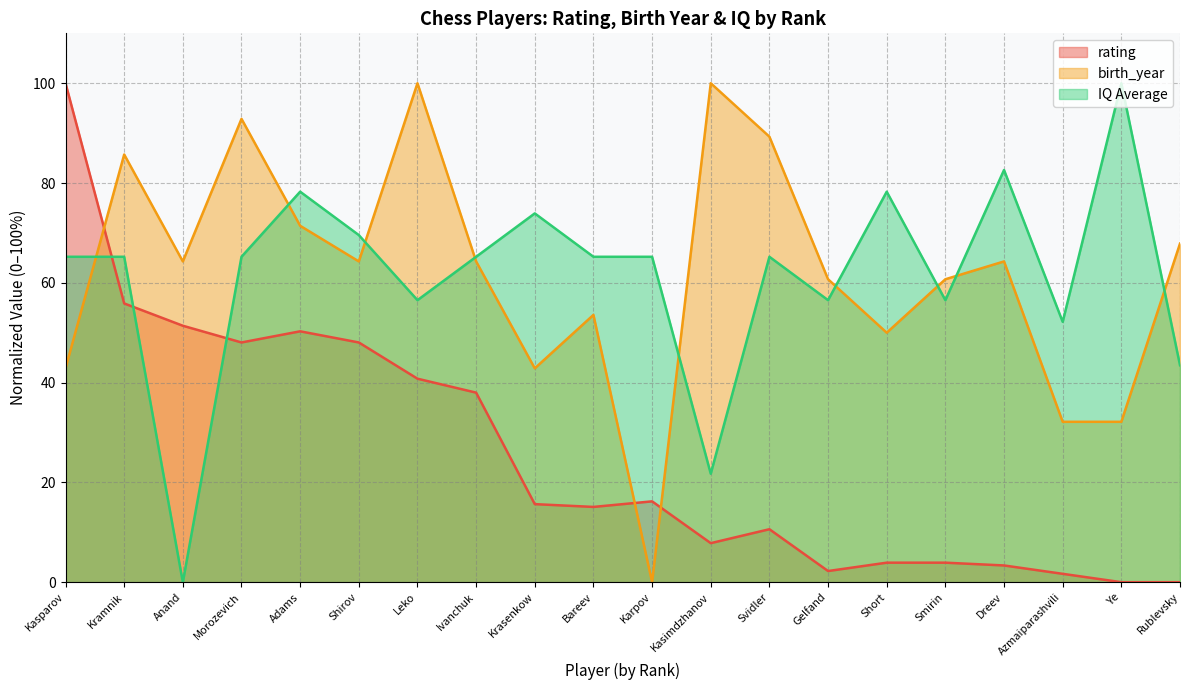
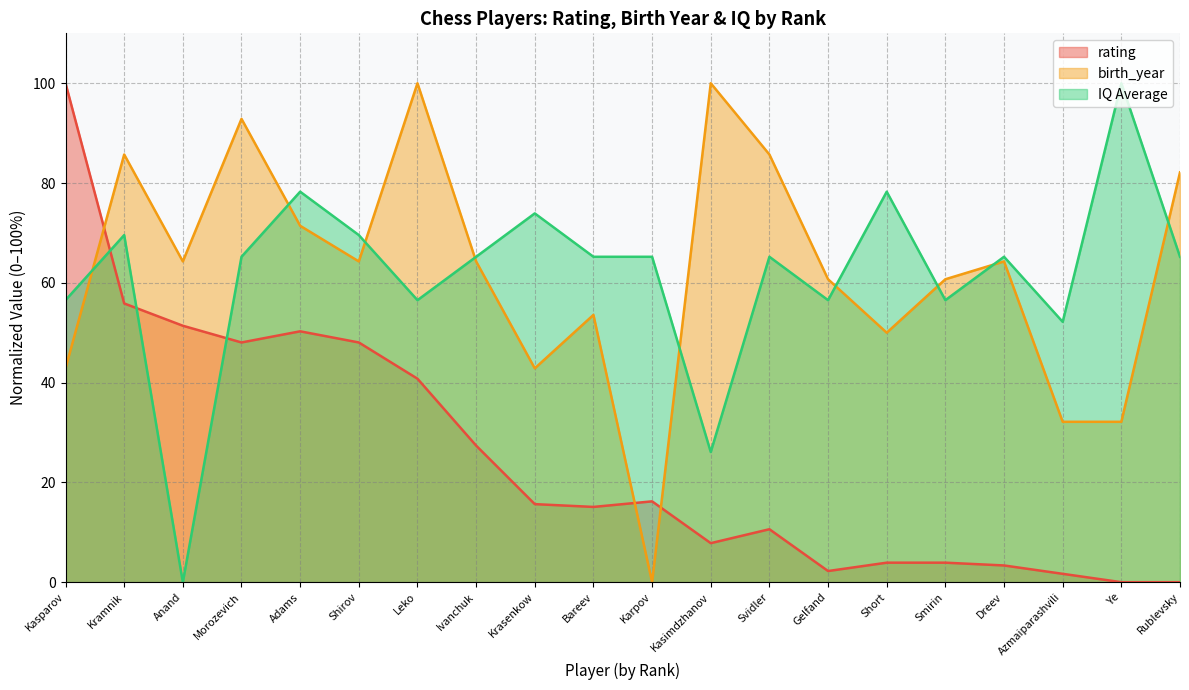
  {
    "rating": {
      "Kasparov": 100,
      "Kramnik": 56,
      "Anand": 51,
      "Morozevich": 48,
      "Adams": 50,
      "Shirov": 48,
      "Leko": 41,
-     "Ivanchuk": 38,
+     "Ivanchuk": 27,
      "Krasenkow": 16,
      "Bareev": 15,
      "Karpov": 16,
      "Kasimdzhanov": 8,
      "Svidler": 11,
      "Gelfand": 2,
      "Short": 4,
      "Smirin": 4,
      "Dreev": 3,
      "Azmaiparashvili": 2,
      "Ye": 0,
      "Rublevsky": 0
    },
    "birth_year": {
      "Kasparov": 43,
      "Kramnik": 86,
      "Anand": 64,
      "Morozevich": 93,
      "Adams": 71,
      "Shirov": 64,
      "Leko": 100,
      "Ivanchuk": 64,
      "Krasenkow": 43,
      "Bareev": 54,
      "Karpov": 0,
      "Kasimdzhanov": 100,
-     "Svidler": 89,
+     "Svidler": 86,
      "Gelfand": 61,
      "Short": 50,
      "Smirin": 61,
      "Dreev": 64,
      "Azmaiparashvili": 32,
      "Ye": 32,
-     "Rublevsky": 68
+     "Rublevsky": 82
    },
    "IQ Average": {
-     "Kasparov": 65,
-     "Kramnik": 65,
+     "Kasparov": 57,
+     "Kramnik": 70,
      "Anand": 0,
      "Morozevich": 65,
      "Adams": 78,
      "Shirov": 70,
      "Leko": 57,
      "Ivanchuk": 65,
      "Krasenkow": 74,
      "Bareev": 65,
      "Karpov": 65,
-     "Kasimdzhanov": 22,
+     "Kasimdzhanov": 26,
      "Svidler": 65,
      "Gelfand": 57,
      "Short": 78,
      "Smirin": 57,
-     "Dreev": 83,
+     "Dreev": 65,
      "Azmaiparashvili": 52,
-     "Rublevsky": 43
+     "Rublevsky": 65
    }
  }
